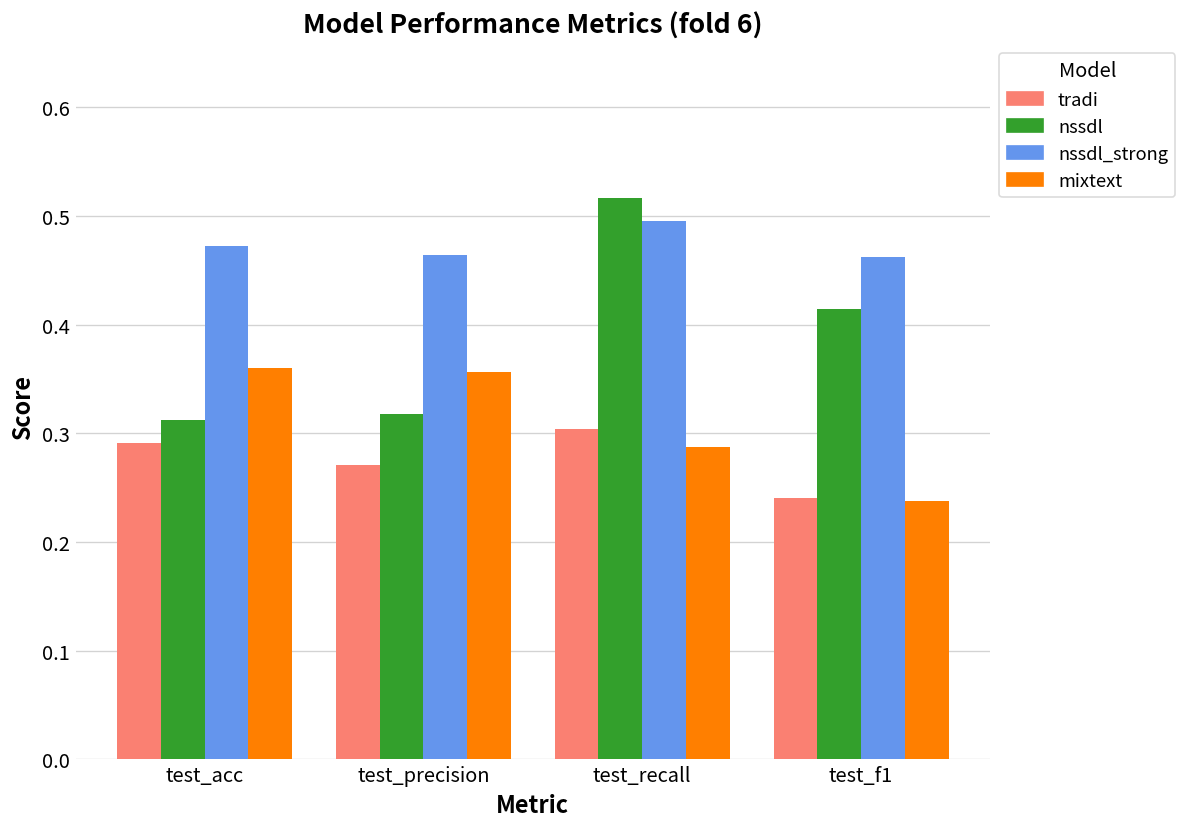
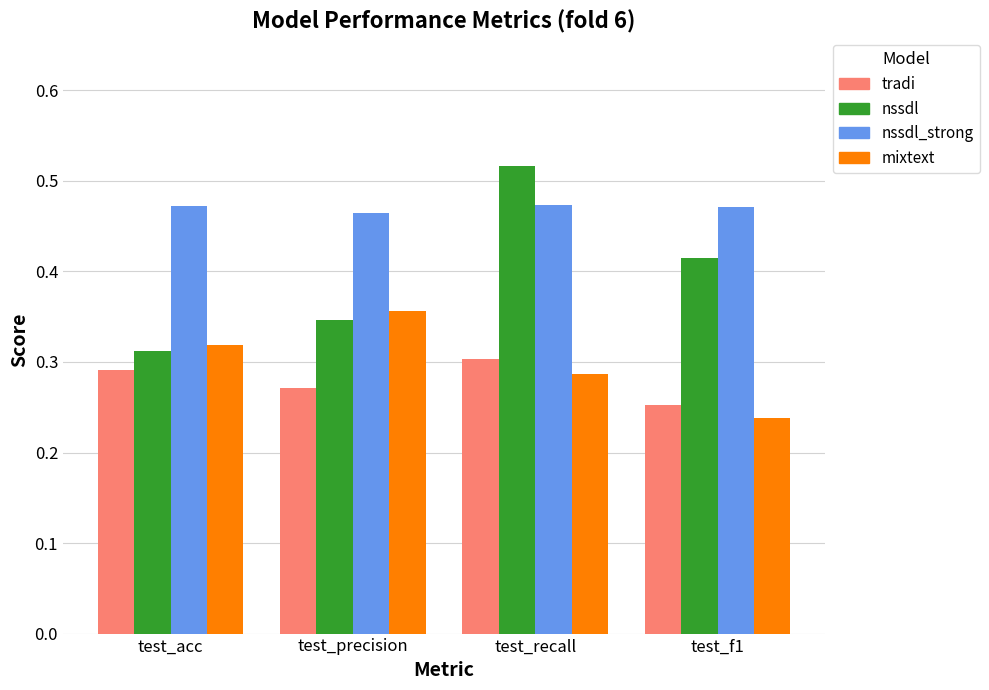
  {
    "tradi": {
      "test_acc": 0.29,
      "test_precision": 0.27,
      "test_recall": 0.30,
-     "test_f1": 0.24
+     "test_f1": 0.25
    },
    "nssdl": {
      "test_acc": 0.31,
-     "test_precision": 0.32,
+     "test_precision": 0.35,
      "test_recall": 0.52,
      "test_f1": 0.41
    },
    "nssdl_strong": {
      "test_acc": 0.47,
      "test_precision": 0.46,
-     "test_recall": 0.50,
-     "test_f1": 0.46
+     "test_recall": 0.47,
+     "test_f1": 0.47
    },
    "mixtext": {
-     "test_acc": 0.36,
+     "test_acc": 0.32,
      "test_precision": 0.36,
      "test_recall": 0.29,
      "test_f1": 0.24
    }
  }
